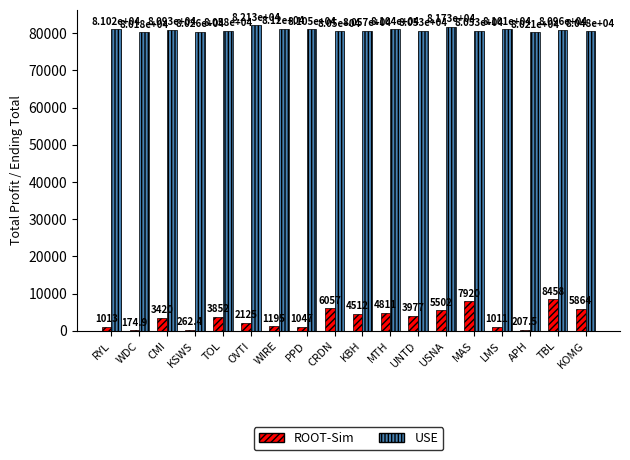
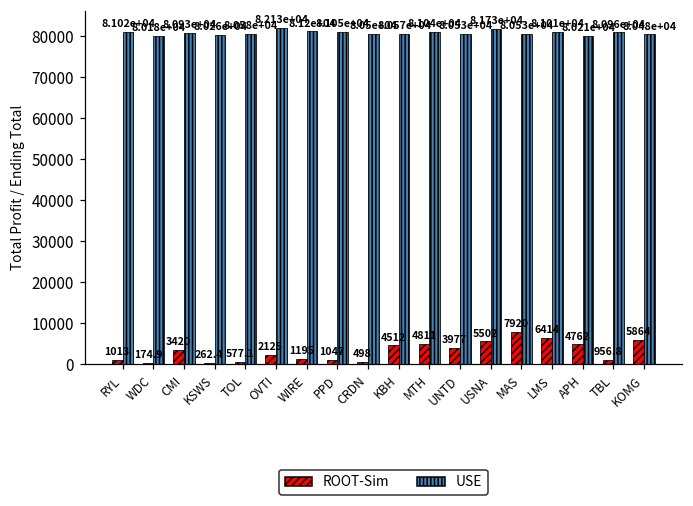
  {
    "ROOT-Sim": {
      "RYL": 1013,
      "WDC": 174.9,
      "CMI": 3420,
      "KSWS": 262.4,
-     "TOL": 3852,
+     "TOL": 577.1,
      "OVTI": 2125,
      "WIRE": 1195,
      "PPD": 1047,
-     "CRDN": 6057,
+     "CRDN": 498,
      "KBH": 4512,
      "MTH": 4811,
      "UNTD": 3977,
      "USNA": 5502,
      "MAS": 7920,
-     "LMS": 1011,
-     "APH": 207.5,
-     "TBL": 8458,
+     "LMS": 6414,
+     "APH": 4762,
+     "TBL": 956.8,
      "KOMG": 5864
    }
  }
